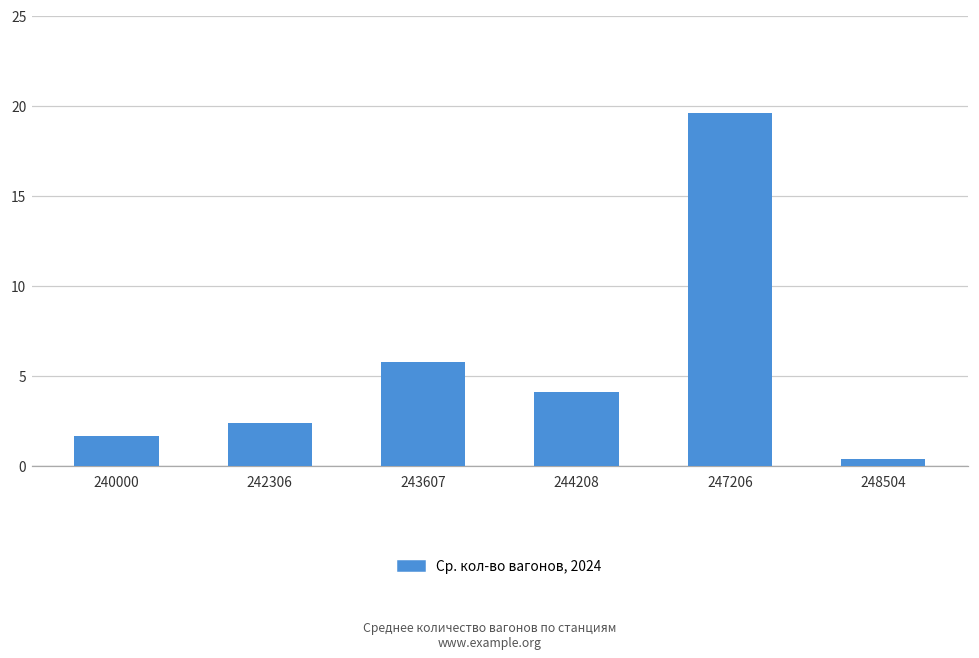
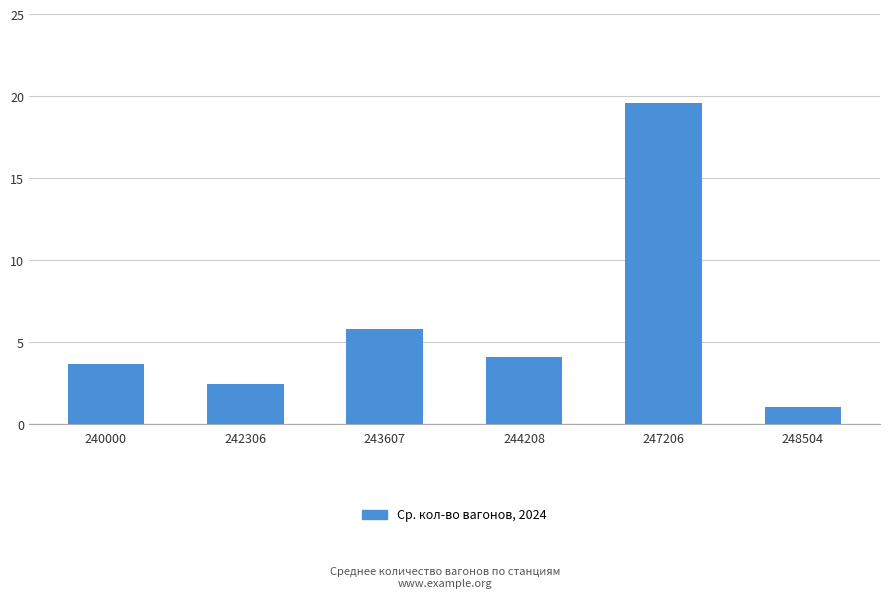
  {
-   "240000": 1.7,
+   "240000": 3.7,
    "242306": 2.4,
    "243607": 5.8,
    "244208": 4.1,
    "247206": 19.6,
-   "248504": 0.4
+   "248504": 1.0
  }
